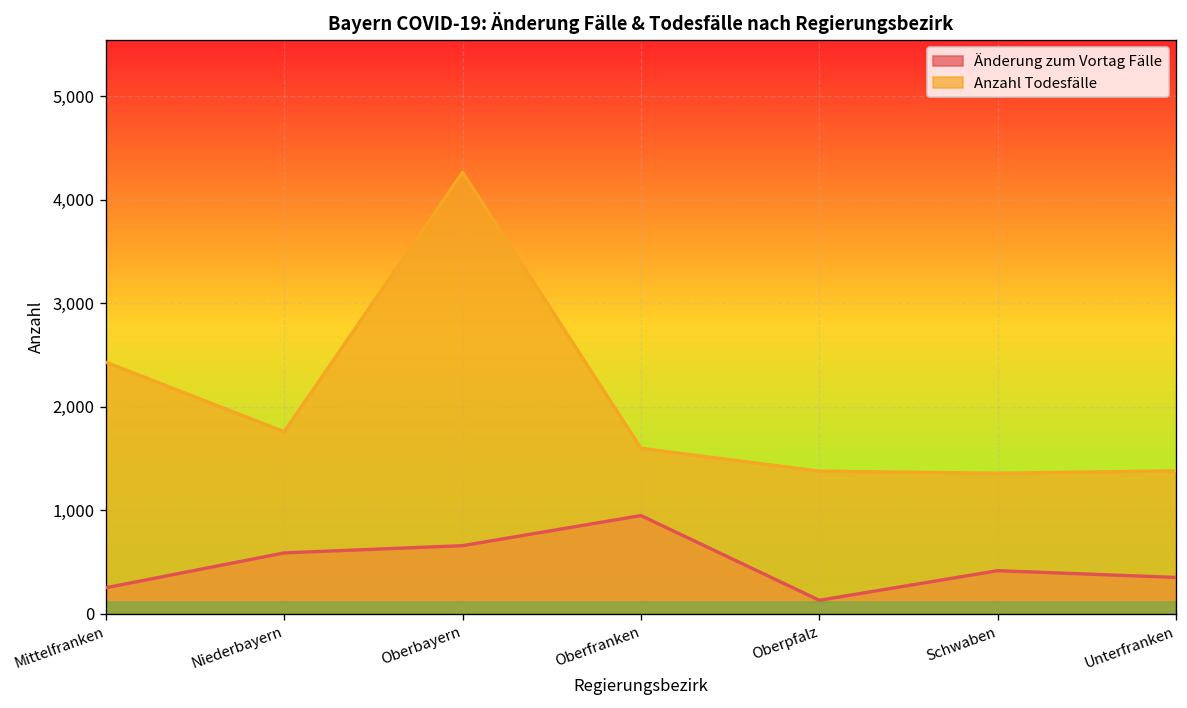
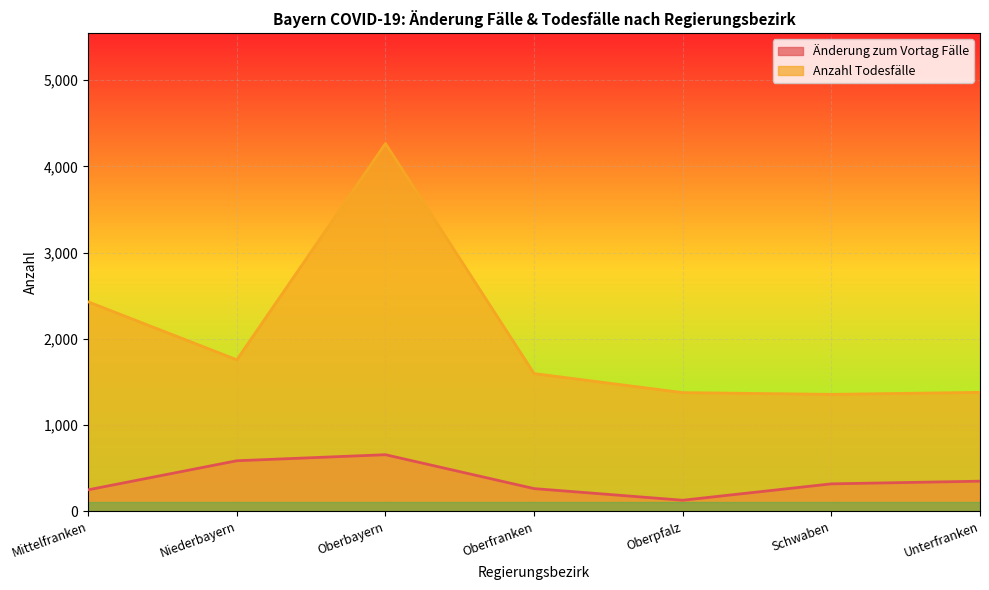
  {
    "Änderung zum Vortag Fälle": {
      "Mittelfranken": "300",
      "Niederbayern": "600",
      "Oberbayern": "700",
-     "Oberfranken": "900",
+     "Oberfranken": "300",
      "Oberpfalz": "100",
-     "Schwaben": "400",
+     "Schwaben": "300",
      "Unterfranken": "400"
    },
    "Anzahl Todesfälle": {
      "Mittelfranken": "2,400",
      "Niederbayern": "1,800",
      "Oberbayern": "4,300",
      "Oberfranken": "1,600",
      "Oberpfalz": "1,400",
      "Schwaben": "1,400",
      "Unterfranken": "1,400"
    }
  }
